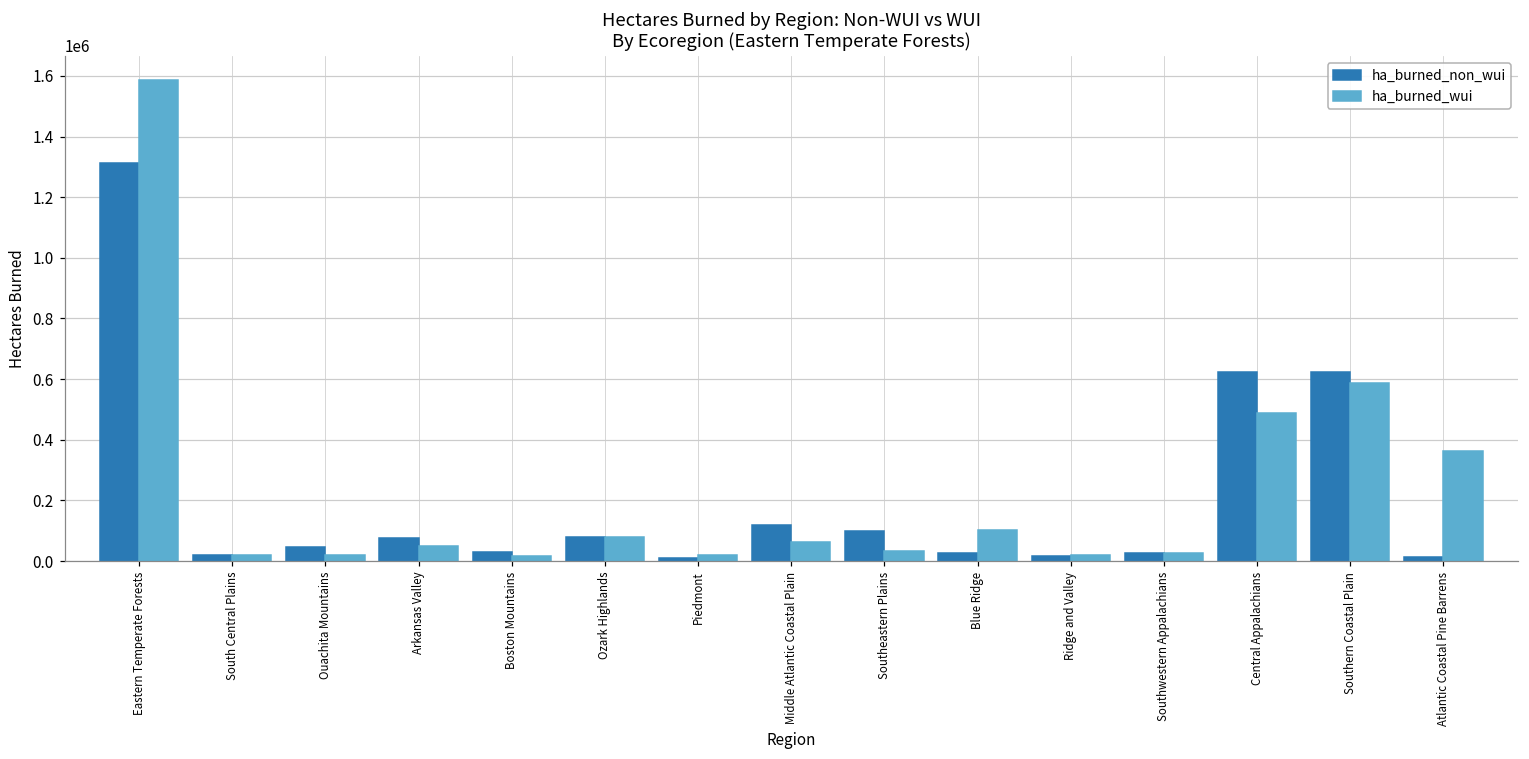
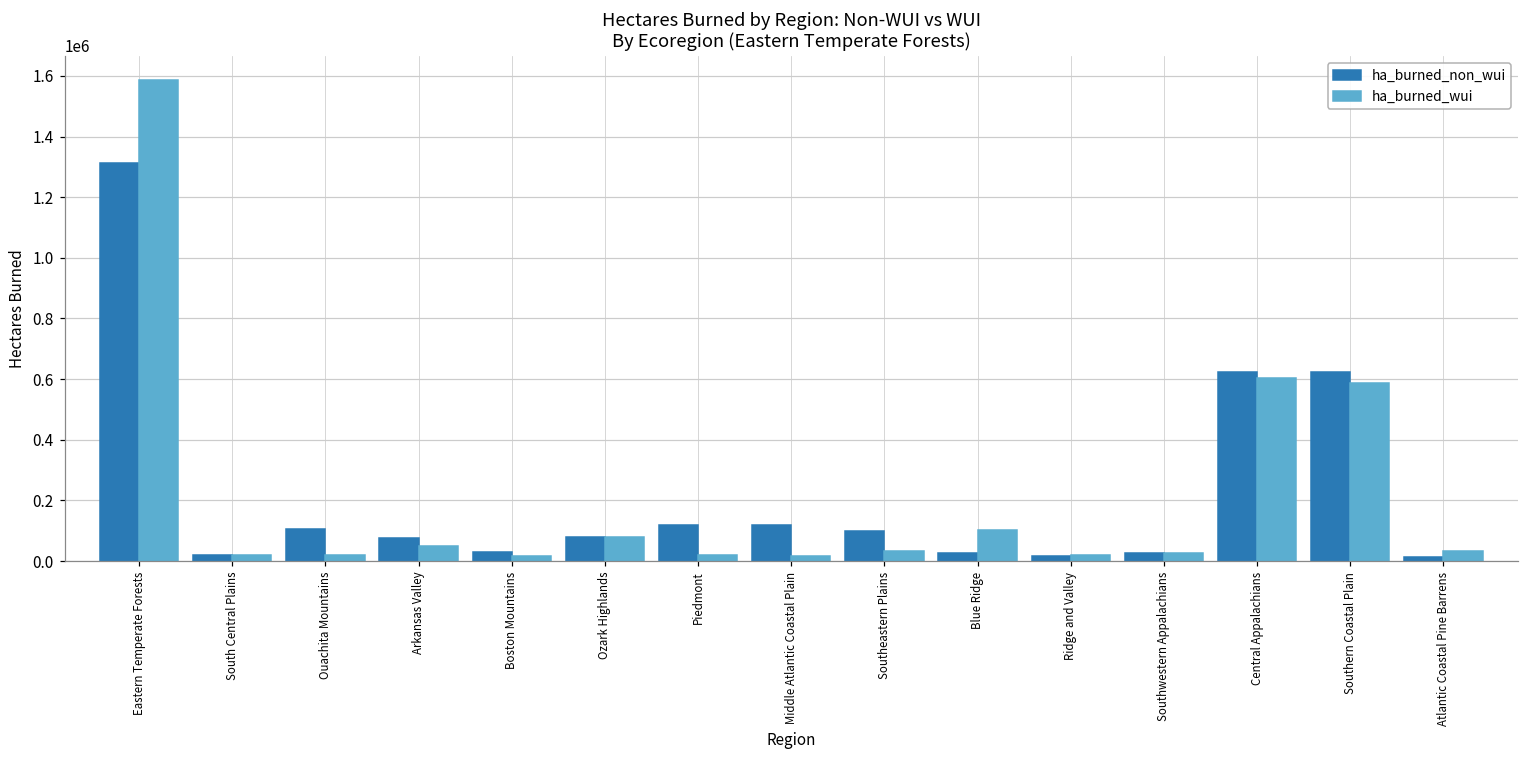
  {
    "ha_burned_non_wui": {
      "Eastern Temperate Forests": 1310000,
      "South Central Plains": 20000,
-     "Ouachita Mountains": 50000,
+     "Ouachita Mountains": 110000,
      "Arkansas Valley": 80000,
      "Boston Mountains": 30000,
      "Ozark Highlands": 80000,
-     "Piedmont": 10000,
+     "Piedmont": 120000,
      "Middle Atlantic Coastal Plain": 120000,
      "Southeastern Plains": 100000,
      "Blue Ridge": 30000,
      "Ridge and Valley": 20000,
      "Southwestern Appalachians": 30000,
      "Central Appalachians": 630000,
      "Southern Coastal Plain": 620000,
      "Atlantic Coastal Pine Barrens": 10000
    },
    "ha_burned_wui": {
      "Eastern Temperate Forests": 1590000,
      "South Central Plains": 20000,
      "Ouachita Mountains": 20000,
      "Arkansas Valley": 50000,
      "Boston Mountains": 20000,
      "Ozark Highlands": 80000,
      "Piedmont": 20000,
-     "Middle Atlantic Coastal Plain": 60000,
+     "Middle Atlantic Coastal Plain": 20000,
      "Southeastern Plains": 30000,
      "Blue Ridge": 100000,
      "Ridge and Valley": 20000,
      "Southwestern Appalachians": 30000,
-     "Central Appalachians": 490000,
+     "Central Appalachians": 600000,
      "Southern Coastal Plain": 590000,
-     "Atlantic Coastal Pine Barrens": 360000
+     "Atlantic Coastal Pine Barrens": 30000
    }
  }
